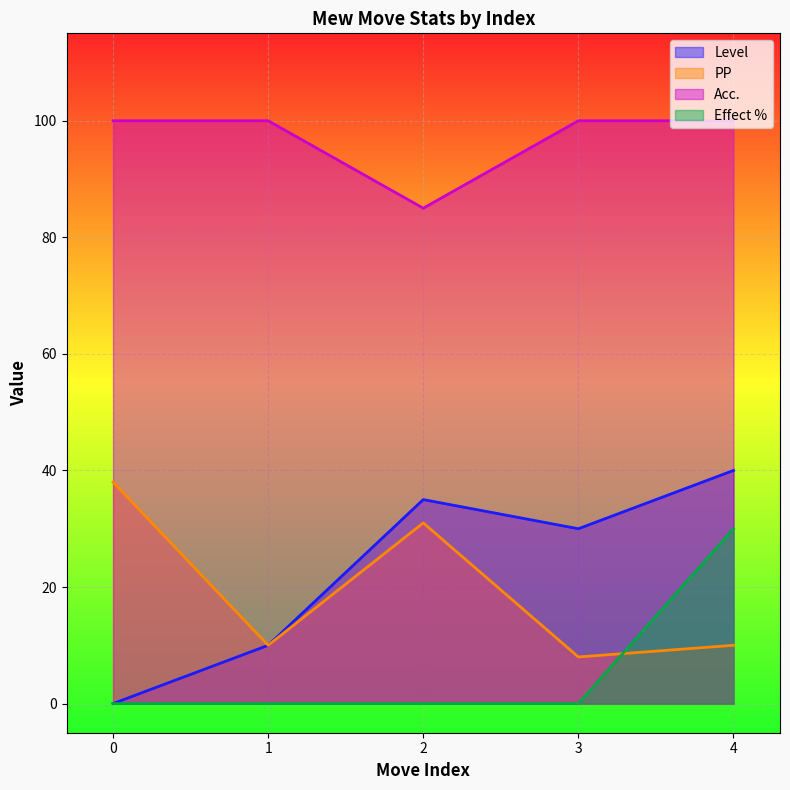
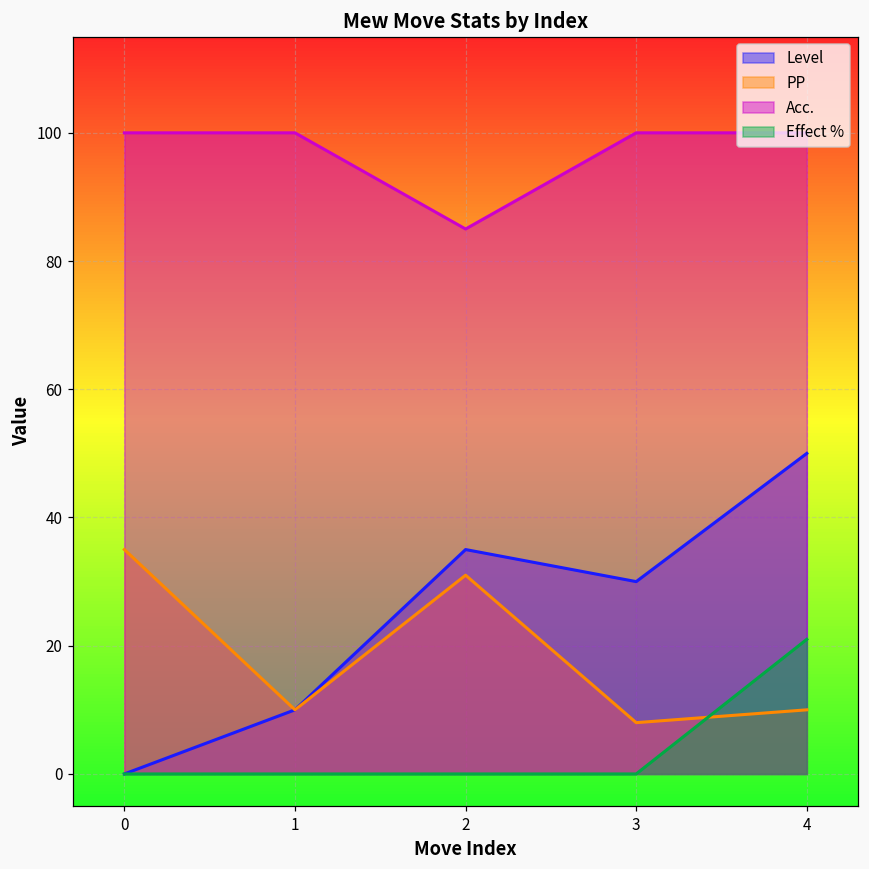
  {
    "Level": {
      "2": 35,
      "3": 30,
-     "4": 40
+     "4": 50
    },
    "PP": {
-     "0": 38,
+     "0": 35,
      "2": 31,
      "3": 8,
      "4": 10
    },
    "Acc.": {
      "0": 100,
      "1": 100,
      "2": 85,
      "3": 100
    },
    "Effect %": {
      "1": 0,
      "2": 0,
      "3": 0,
-     "4": 30
+     "4": 21
    }
  }
